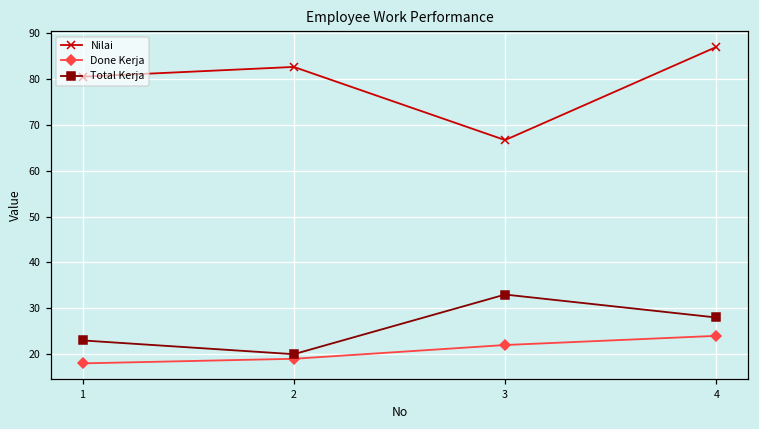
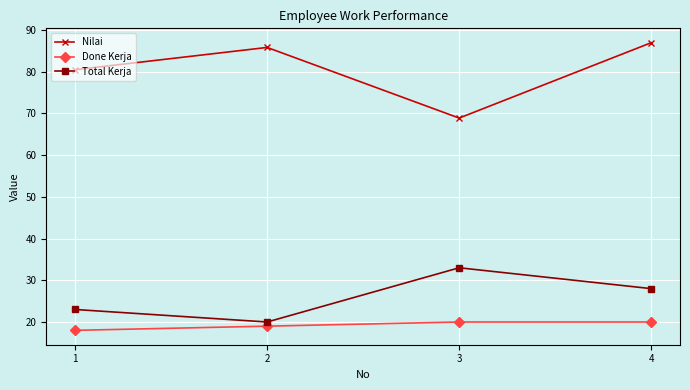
  {
    "Nilai": {
-     "2": 83,
-     "3": 67,
+     "2": 86,
+     "3": 69,
      "4": 87
    },
    "Done Kerja": {
      "1": 18,
      "2": 19,
-     "3": 22,
-     "4": 24
+     "3": 20,
+     "4": 20
    },
    "Total Kerja": {
      "1": 23,
      "2": 20,
      "3": 33,
      "4": 28
    }
  }
